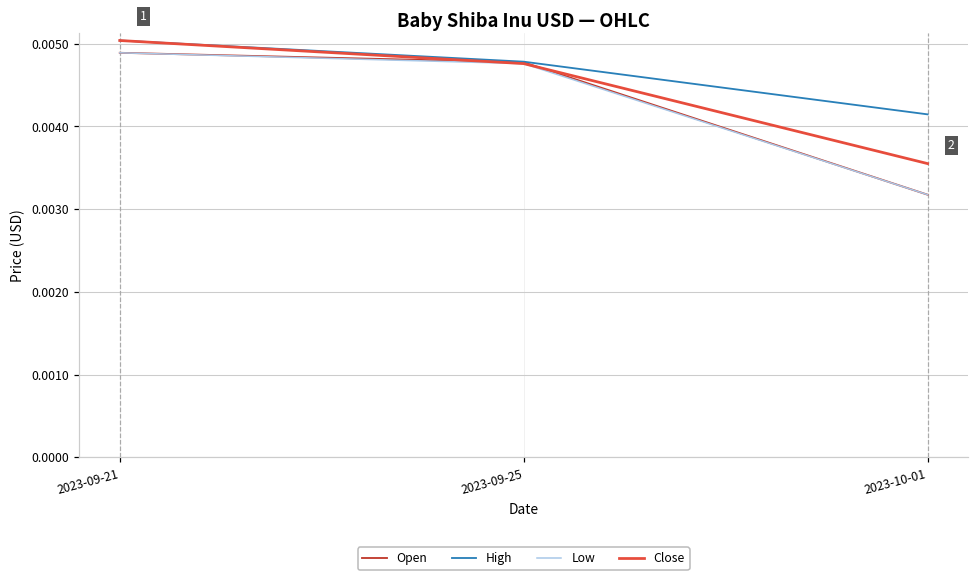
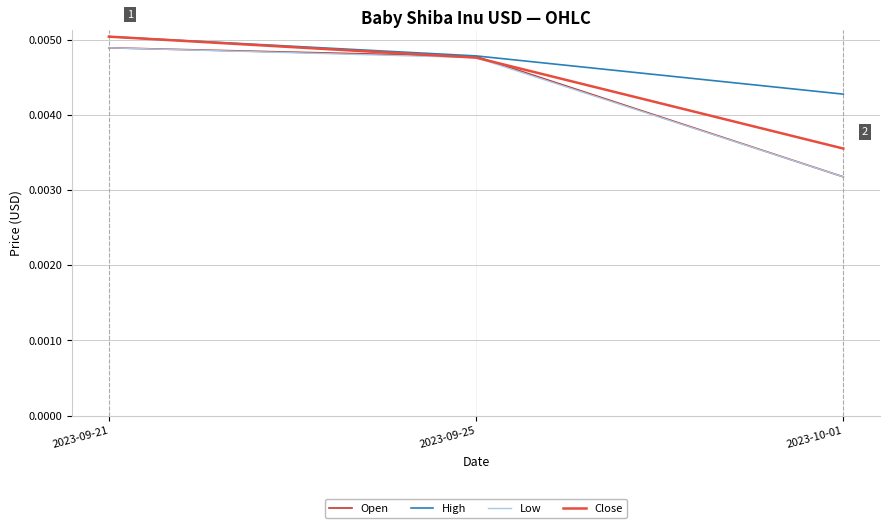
  {
    "High": {
-     "2023-10-01": 0.0041
+     "2023-10-01": 0.0043
    }
  }
